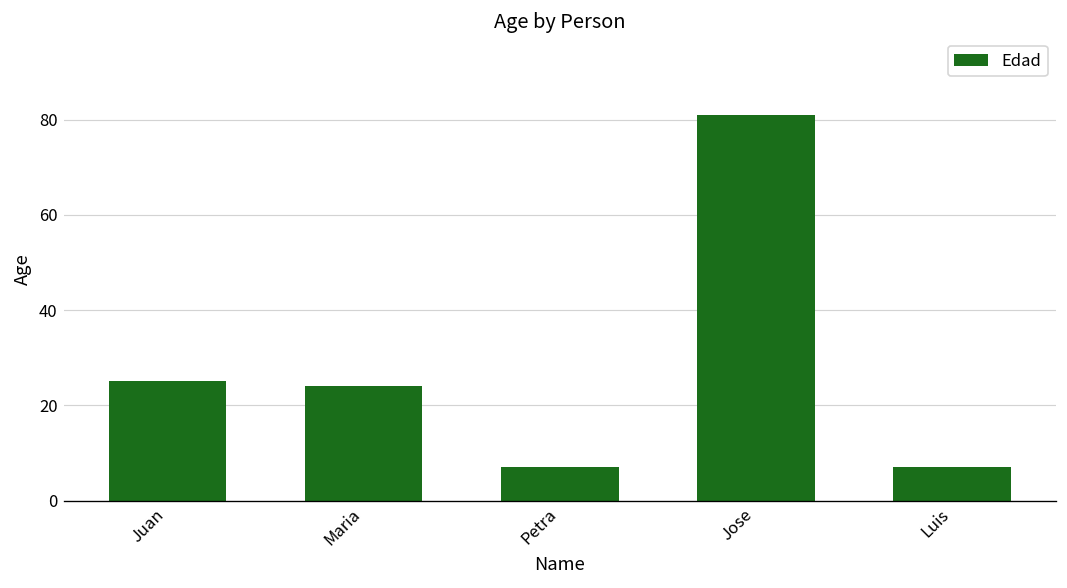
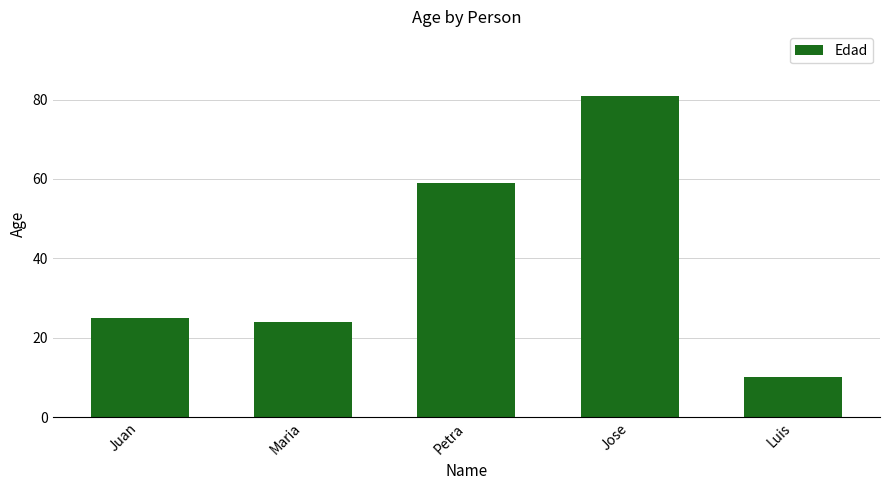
  {
    "Juan": 25,
    "Maria": 24,
-   "Petra": 7,
+   "Petra": 59,
    "Jose": 81,
-   "Luis": 7
+   "Luis": 10
  }
